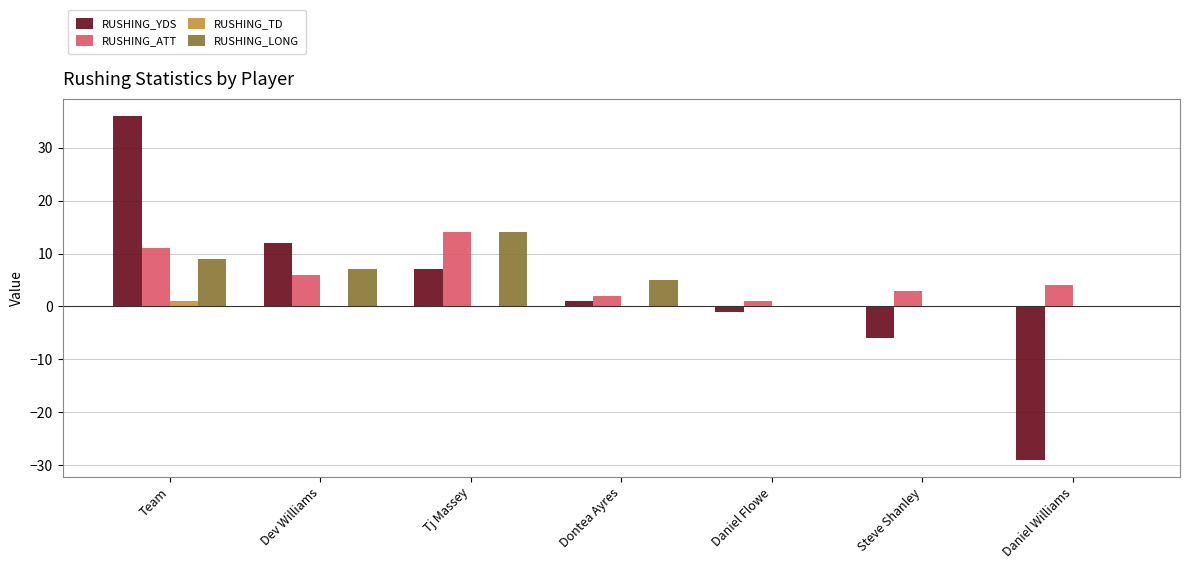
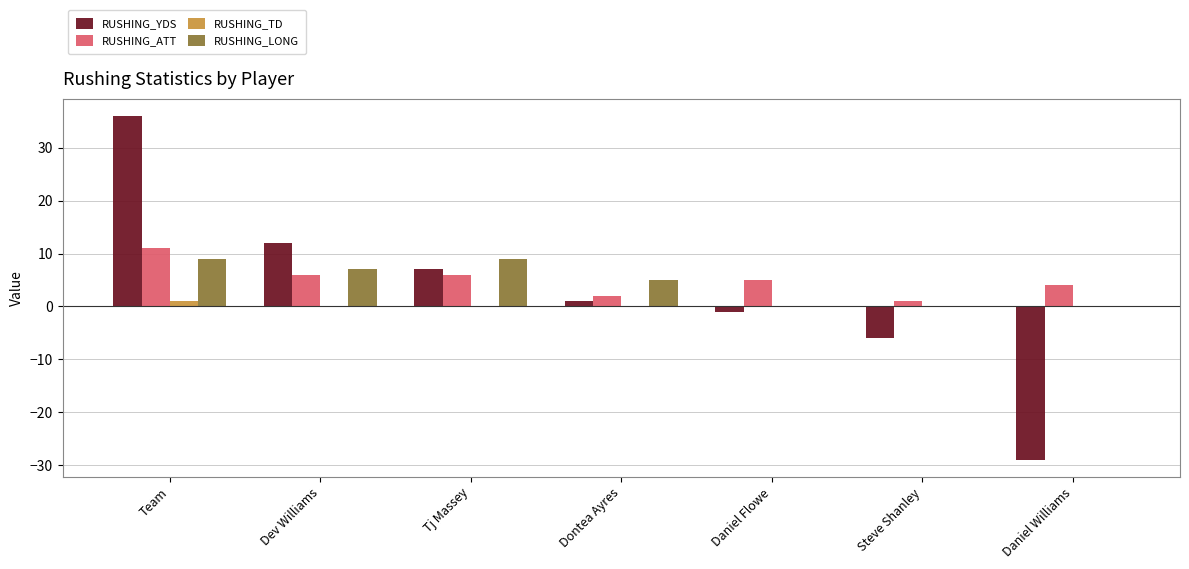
  {
    "RUSHING_YDS": {
      "Team": 36,
      "Dev Williams": 12,
      "Tj Massey": 7,
      "Dontea Ayres": 1,
      "Daniel Flowe": -1,
      "Steve Shanley": -6,
      "Daniel Williams": -29
    },
    "RUSHING_ATT": {
      "Team": 11,
      "Dev Williams": 6,
-     "Tj Massey": 14,
+     "Tj Massey": 6,
      "Dontea Ayres": 2,
-     "Daniel Flowe": 1,
-     "Steve Shanley": 3,
+     "Daniel Flowe": 5,
+     "Steve Shanley": 1,
      "Daniel Williams": 4
    },
    "RUSHING_TD": {
      "Team": 1,
      "Dev Williams": 0,
      "Tj Massey": 0,
      "Dontea Ayres": 0,
      "Daniel Flowe": 0,
      "Steve Shanley": 0,
      "Daniel Williams": 0
    },
    "RUSHING_LONG": {
      "Team": 9,
      "Dev Williams": 7,
-     "Tj Massey": 14,
+     "Tj Massey": 9,
      "Dontea Ayres": 5,
      "Daniel Flowe": 0,
      "Steve Shanley": 0,
      "Daniel Williams": 0
    }
  }
